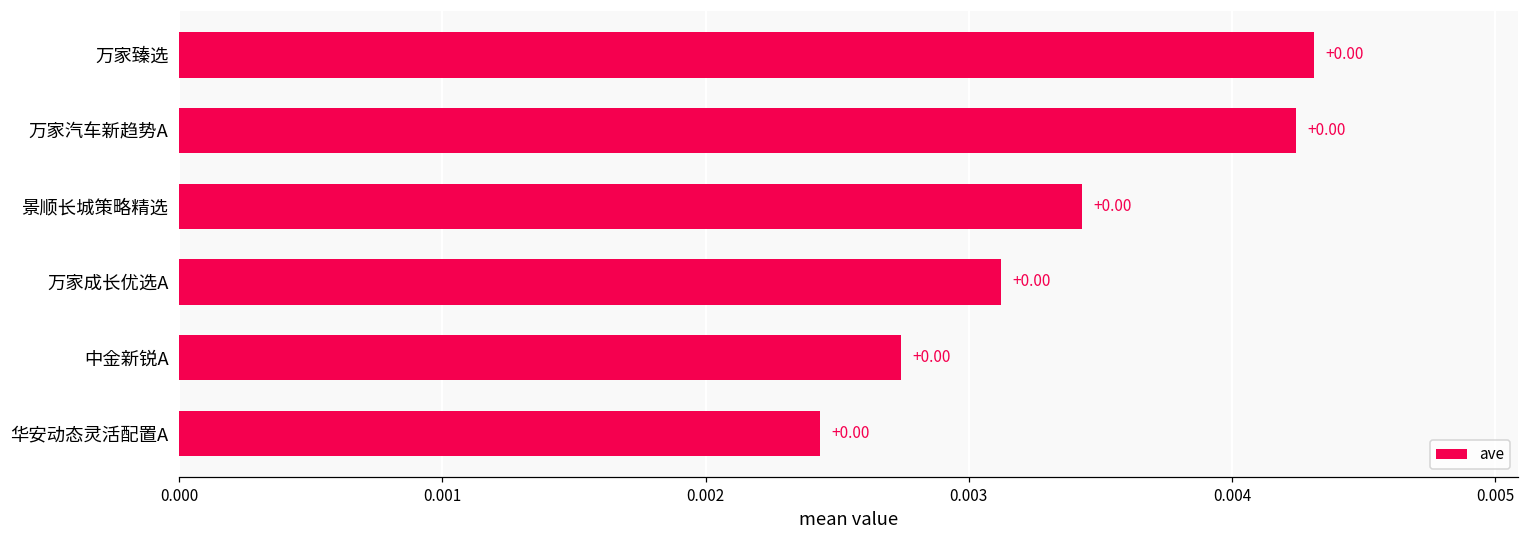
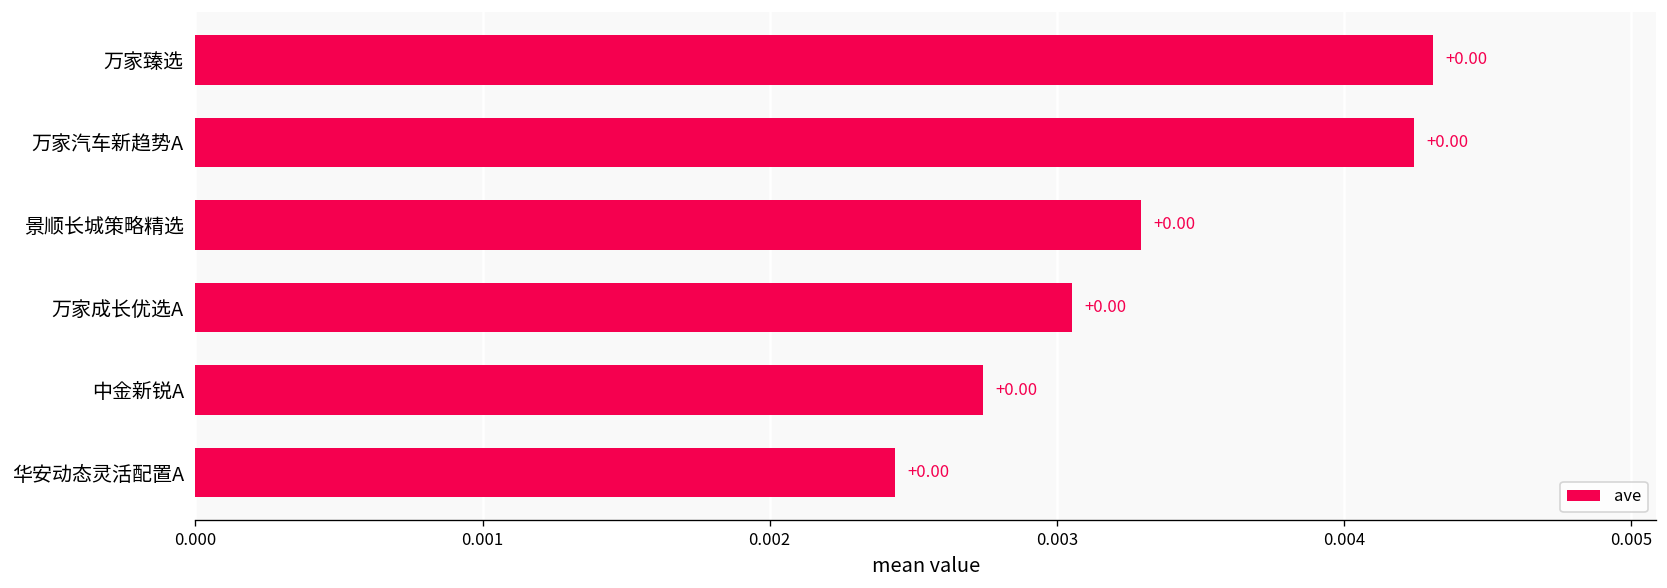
  {
-   "景顺长城策略精选": 0.00343,
-   "万家成长优选A": 0.00312
+   "景顺长城策略精选": 0.00329,
+   "万家成长优选A": 0.00305
  }
